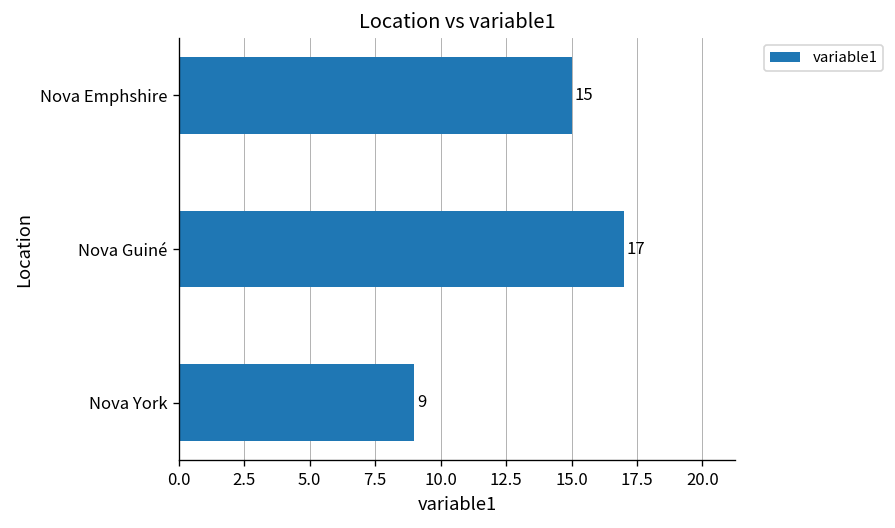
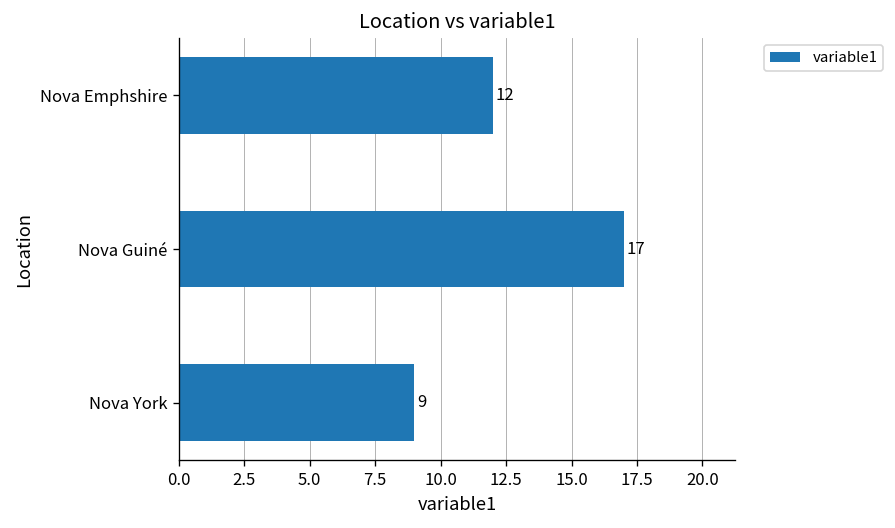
  {
-   "Nova Emphshire": 15,
+   "Nova Emphshire": 12,
    "Nova Guiné": 17,
    "Nova York": 9
  }
